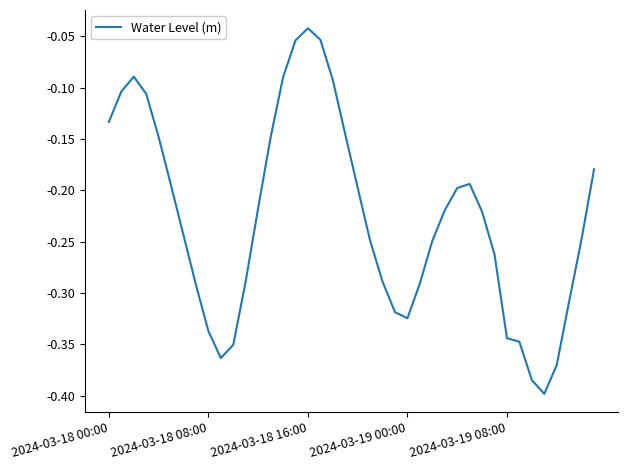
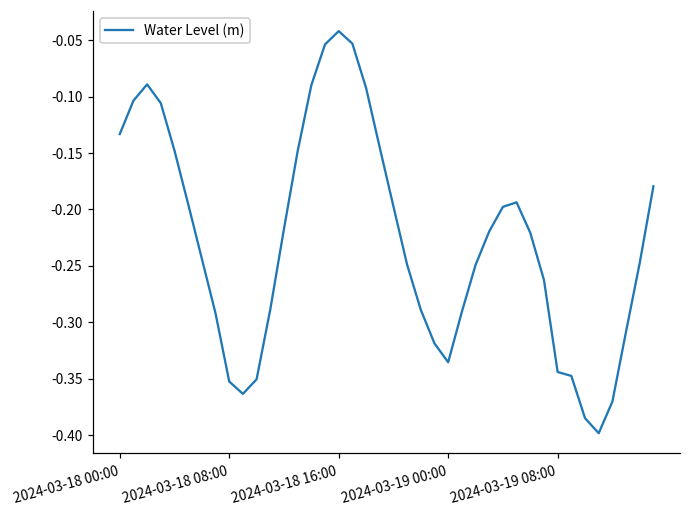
  {
    "2024-03-18 00:00": -0.133,
-   "2024-03-18 08:00": -0.337,
+   "2024-03-18 08:00": -0.352,
    "2024-03-18 16:00": -0.042,
-   "2024-03-19 00:00": -0.324,
+   "2024-03-19 00:00": -0.335,
    "2024-03-19 08:00": -0.344
  }
